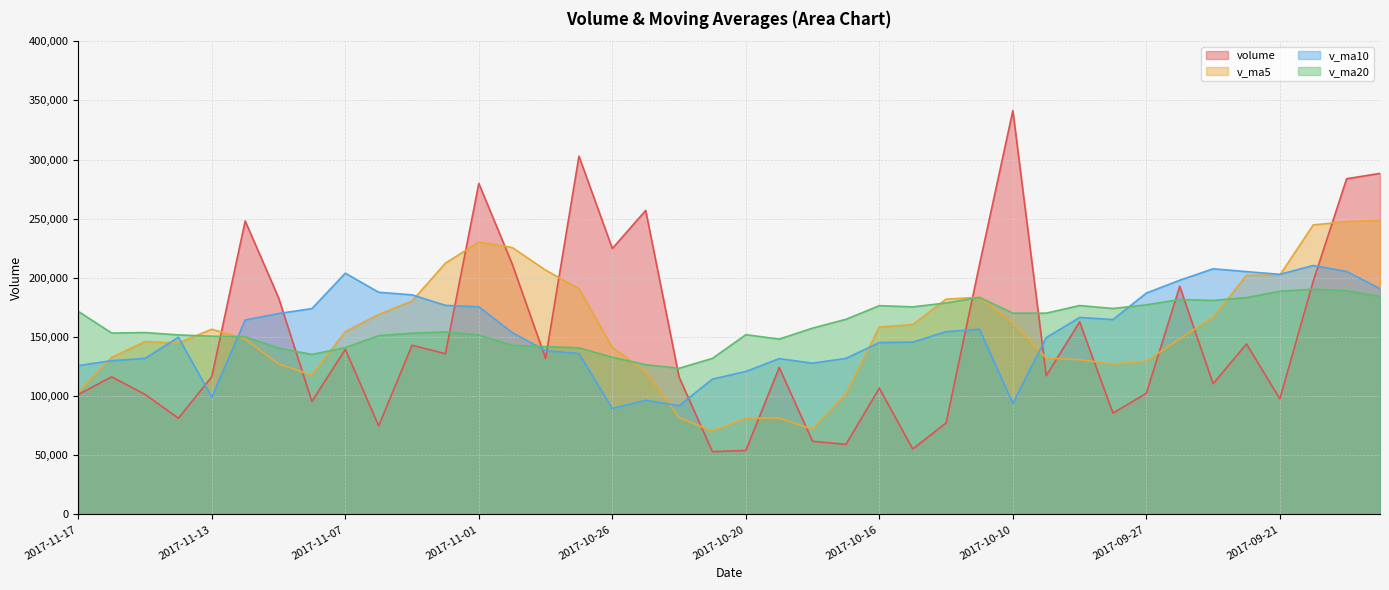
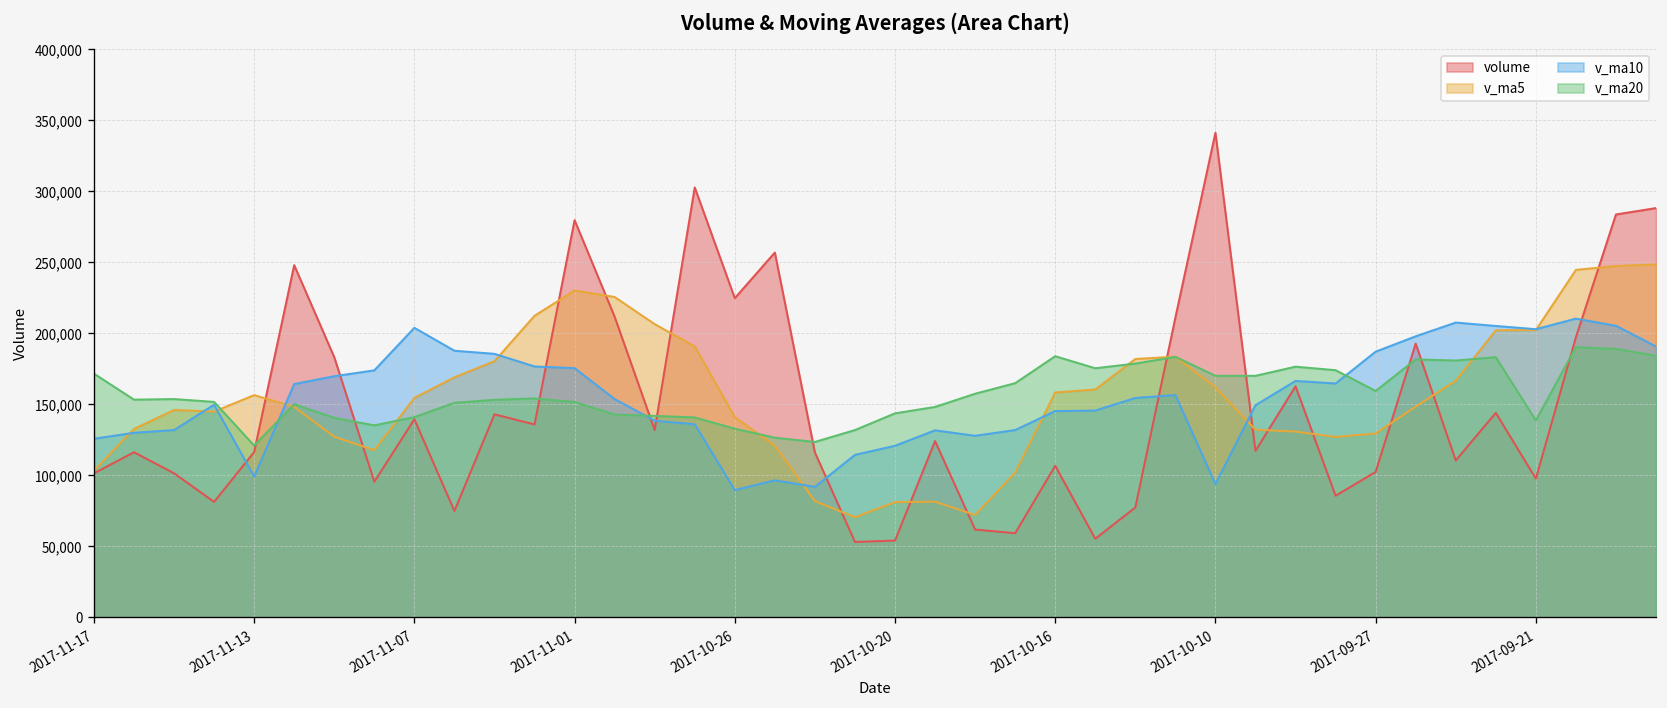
  {
    "v_ma10": {
      "2017-11-17": "126,000",
      "2017-11-13": "99,000",
      "2017-11-07": "204,000",
      "2017-11-01": "176,000",
      "2017-10-26": "90,000",
      "2017-10-20": "121,000",
      "2017-10-16": "145,000",
      "2017-10-10": "94,000",
      "2017-09-27": "187,000"
    },
    "v_ma20": {
      "2017-11-17": "172,000",
-     "2017-11-13": "151,000",
+     "2017-11-13": "121,000",
      "2017-11-01": "152,000",
      "2017-10-26": "133,000",
-     "2017-10-20": "152,000",
-     "2017-10-16": "176,000",
+     "2017-10-20": "144,000",
+     "2017-10-16": "184,000",
      "2017-10-10": "170,000",
-     "2017-09-27": "177,000",
-     "2017-09-21": "189,000"
+     "2017-09-27": "159,000",
+     "2017-09-21": "139,000"
    }
  }
